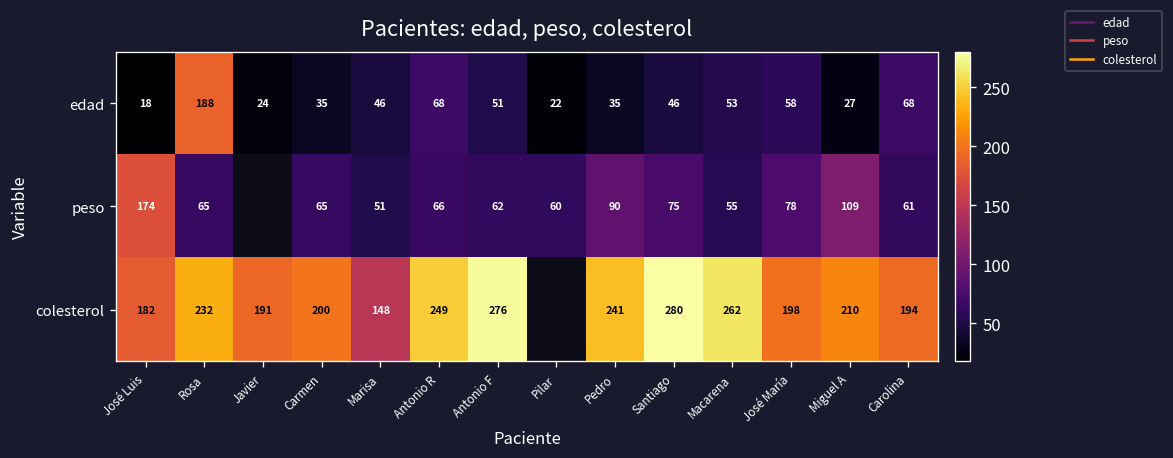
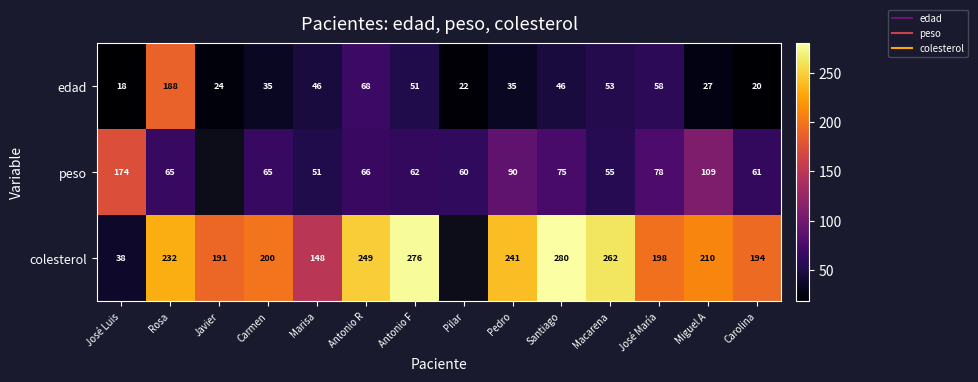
  {
    "edad": {
      "José Luis": 18,
      "Rosa": 188,
      "Javier": 24,
      "Carmen": 35,
      "Marisa": 46,
      "Antonio R": 68,
      "Antonio F": 51,
      "Pilar": 22,
      "Pedro": 35,
      "Santiago": 46,
      "Macarena": 53,
      "José María": 58,
      "Miguel A": 27,
-     "Carolina": 68
+     "Carolina": 20
    },
    "peso": {
      "José Luis": 174,
      "Rosa": 65,
      "Carmen": 65,
      "Marisa": 51,
      "Antonio R": 66,
      "Antonio F": 62,
      "Pilar": 60,
      "Pedro": 90,
      "Santiago": 75,
      "Macarena": 55,
      "José María": 78,
      "Miguel A": 109,
      "Carolina": 61
    },
    "colesterol": {
-     "José Luis": 182,
+     "José Luis": 38,
      "Rosa": 232,
      "Javier": 191,
      "Carmen": 200,
      "Marisa": 148,
      "Antonio R": 249,
      "Antonio F": 276,
      "Pedro": 241,
      "Santiago": 280,
      "Macarena": 262,
      "José María": 198,
      "Miguel A": 210,
      "Carolina": 194
    }
  }
